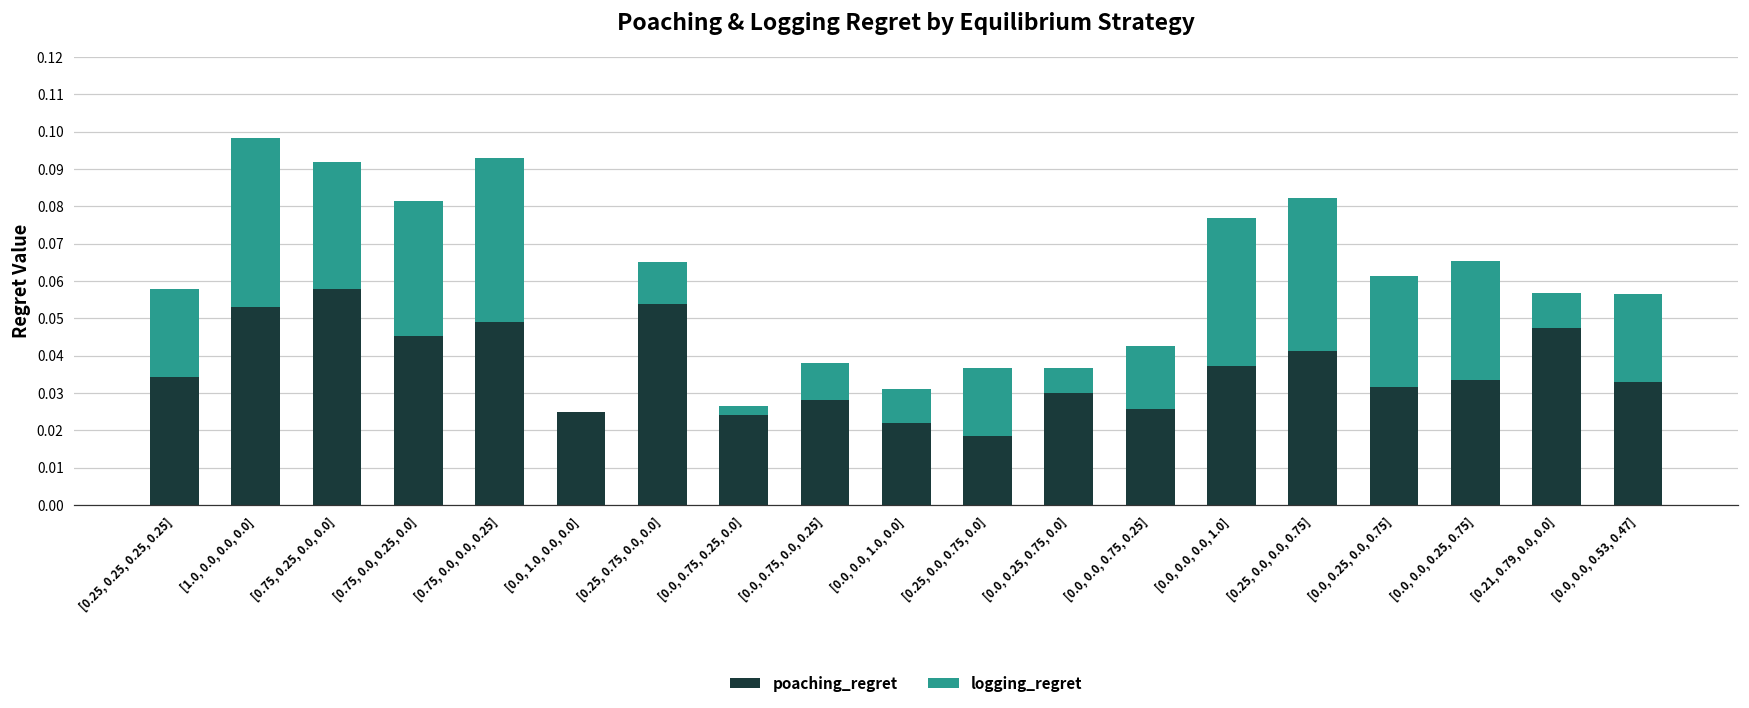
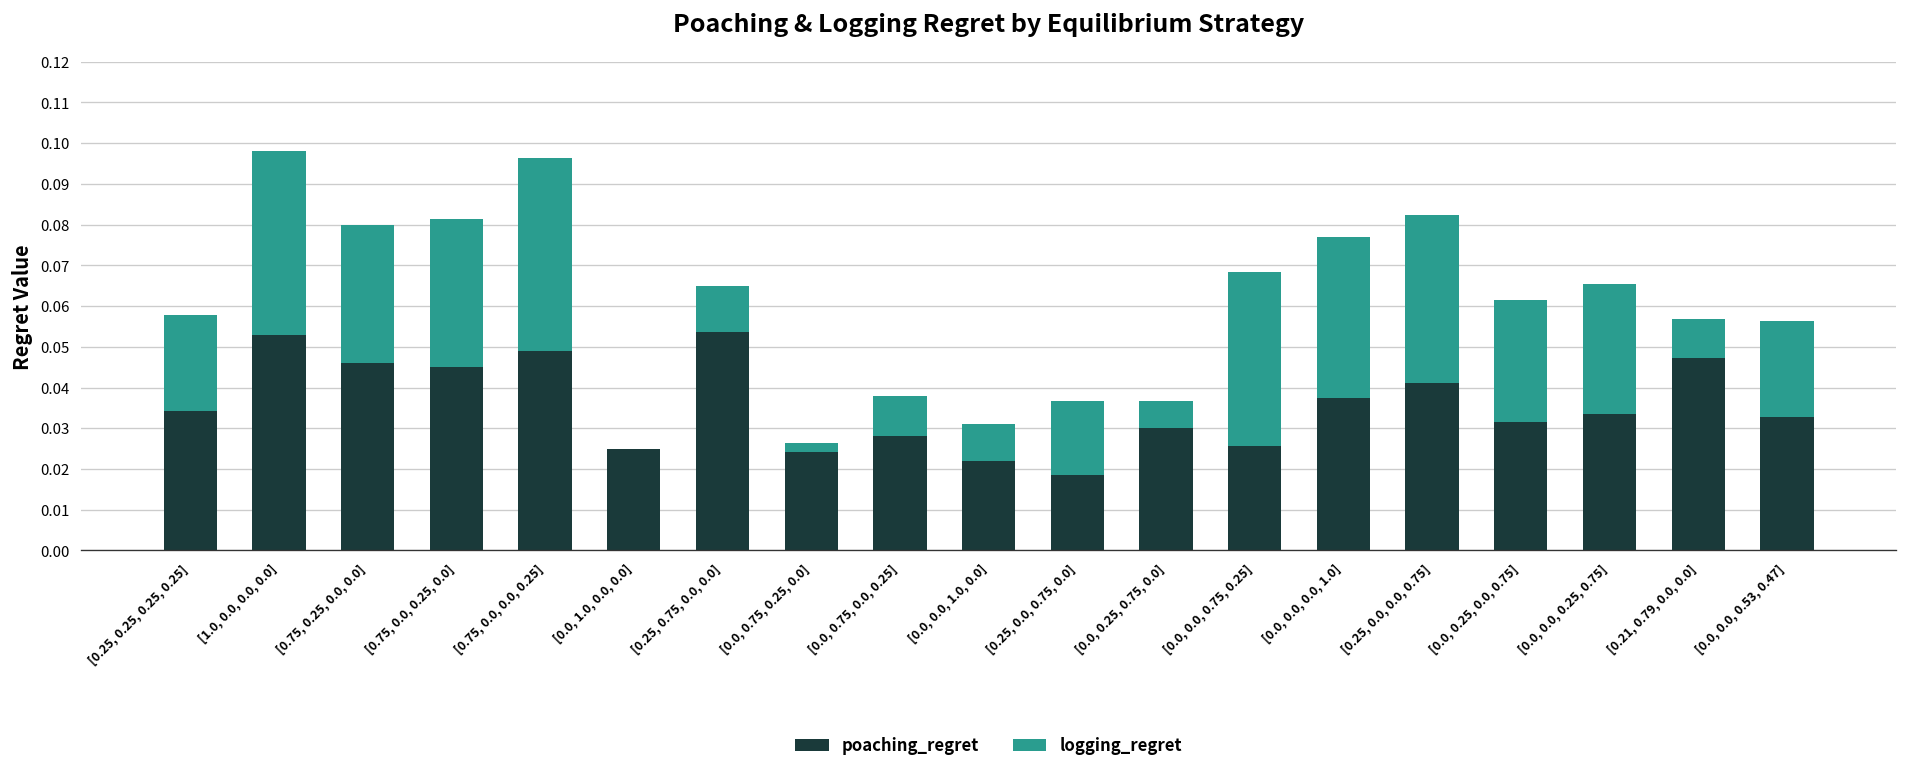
  {
    "poaching_regret": {
      "[0.25, 0.25, 0.25, 0.25]": 0.034,
      "[1.0, 0.0, 0.0, 0.0]": 0.053,
-     "[0.75, 0.25, 0.0, 0.0]": 0.058,
+     "[0.75, 0.25, 0.0, 0.0]": 0.046,
      "[0.75, 0.0, 0.25, 0.0]": 0.045,
      "[0.75, 0.0, 0.0, 0.25]": 0.049,
      "[0.0, 1.0, 0.0, 0.0]": 0.025,
      "[0.25, 0.75, 0.0, 0.0]": 0.054,
      "[0.0, 0.75, 0.25, 0.0]": 0.024,
      "[0.0, 0.75, 0.0, 0.25]": 0.028,
      "[0.0, 0.0, 1.0, 0.0]": 0.022,
      "[0.25, 0.0, 0.75, 0.0]": 0.019,
      "[0.0, 0.25, 0.75, 0.0]": 0.030,
      "[0.0, 0.0, 0.75, 0.25]": 0.026,
      "[0.0, 0.0, 0.0, 1.0]": 0.037,
      "[0.25, 0.0, 0.0, 0.75]": 0.041,
      "[0.0, 0.25, 0.0, 0.75]": 0.032,
      "[0.0, 0.0, 0.25, 0.75]": 0.033,
      "[0.21, 0.79, 0.0, 0.0]": 0.047,
      "[0.0, 0.0, 0.53, 0.47]": 0.033
    },
    "logging_regret": {
      "[0.25, 0.25, 0.25, 0.25]": 0.023,
      "[1.0, 0.0, 0.0, 0.0]": 0.045,
      "[0.75, 0.25, 0.0, 0.0]": 0.034,
      "[0.75, 0.0, 0.25, 0.0]": 0.036,
-     "[0.75, 0.0, 0.0, 0.25]": 0.044,
+     "[0.75, 0.0, 0.0, 0.25]": 0.047,
      "[0.0, 1.0, 0.0, 0.0]": 0.000,
      "[0.25, 0.75, 0.0, 0.0]": 0.011,
      "[0.0, 0.75, 0.25, 0.0]": 0.002,
      "[0.0, 0.75, 0.0, 0.25]": 0.010,
      "[0.0, 0.0, 1.0, 0.0]": 0.009,
      "[0.25, 0.0, 0.75, 0.0]": 0.018,
      "[0.0, 0.25, 0.75, 0.0]": 0.007,
-     "[0.0, 0.0, 0.75, 0.25]": 0.017,
+     "[0.0, 0.0, 0.75, 0.25]": 0.043,
      "[0.0, 0.0, 0.0, 1.0]": 0.040,
      "[0.25, 0.0, 0.0, 0.75]": 0.041,
      "[0.0, 0.25, 0.0, 0.75]": 0.030,
      "[0.0, 0.0, 0.25, 0.75]": 0.032,
      "[0.21, 0.79, 0.0, 0.0]": 0.009,
      "[0.0, 0.0, 0.53, 0.47]": 0.024
    }
  }
